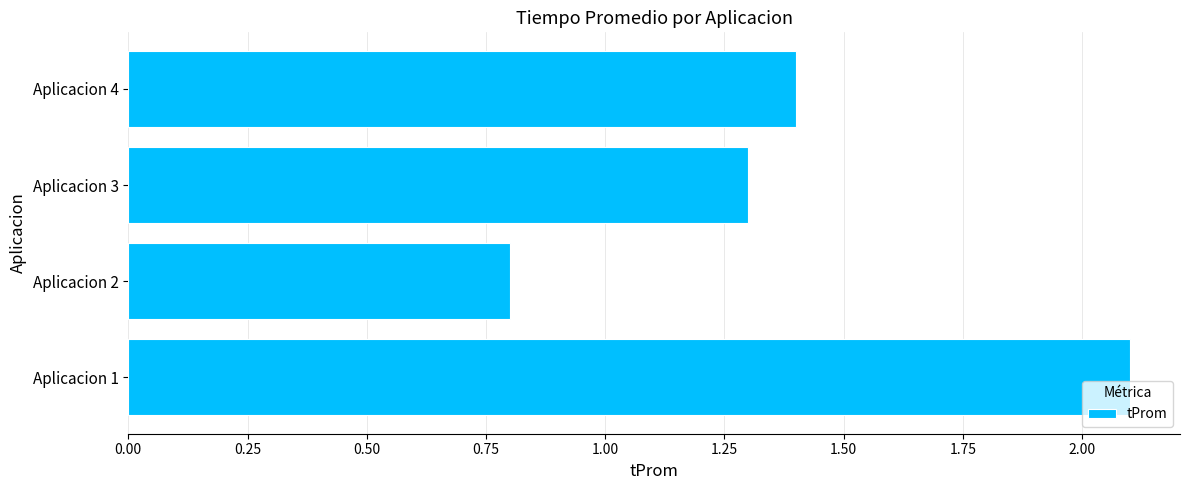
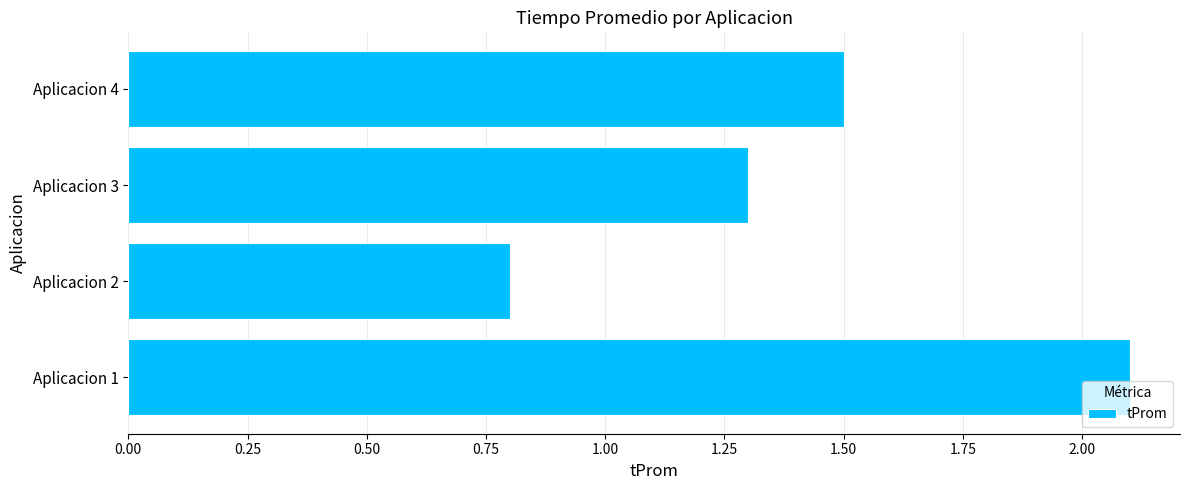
  {
-   "Aplicacion 4": 1.4,
+   "Aplicacion 4": 1.5,
    "Aplicacion 3": 1.3,
    "Aplicacion 2": 0.8,
    "Aplicacion 1": 2.1
  }
